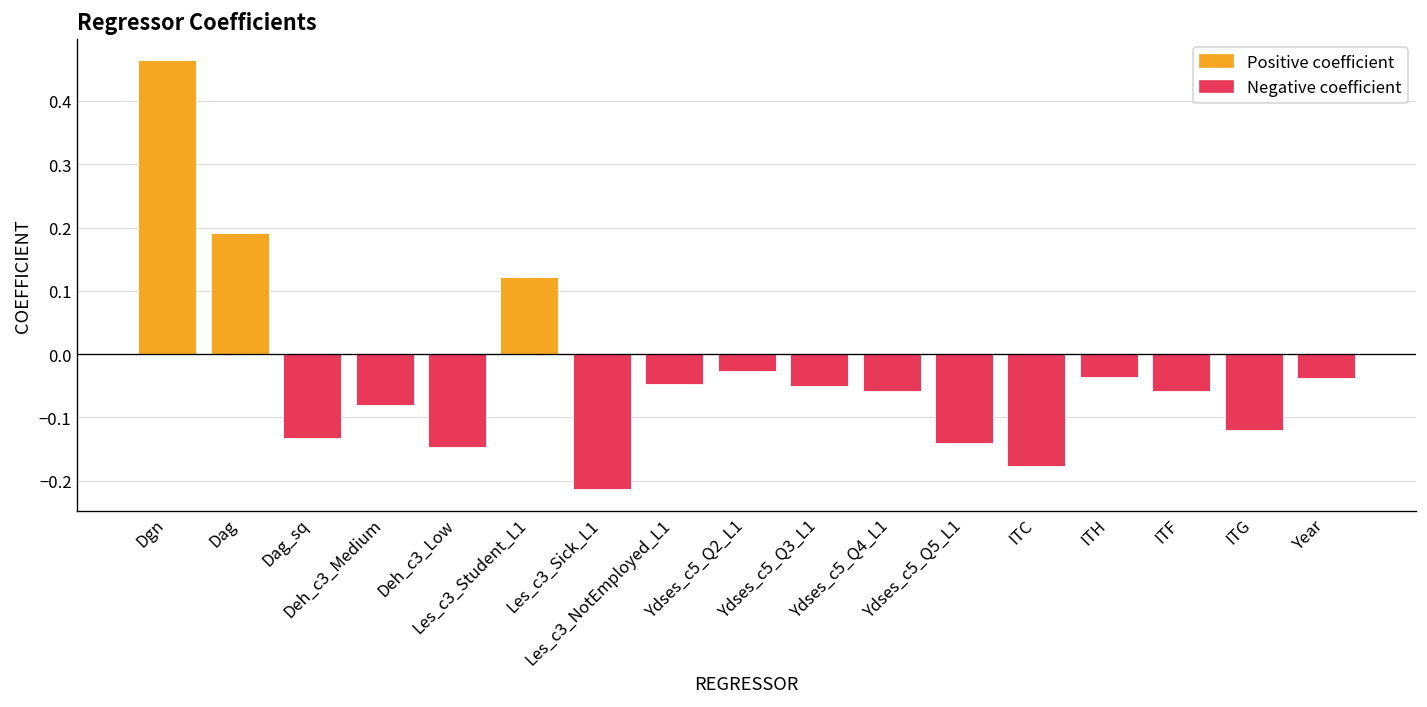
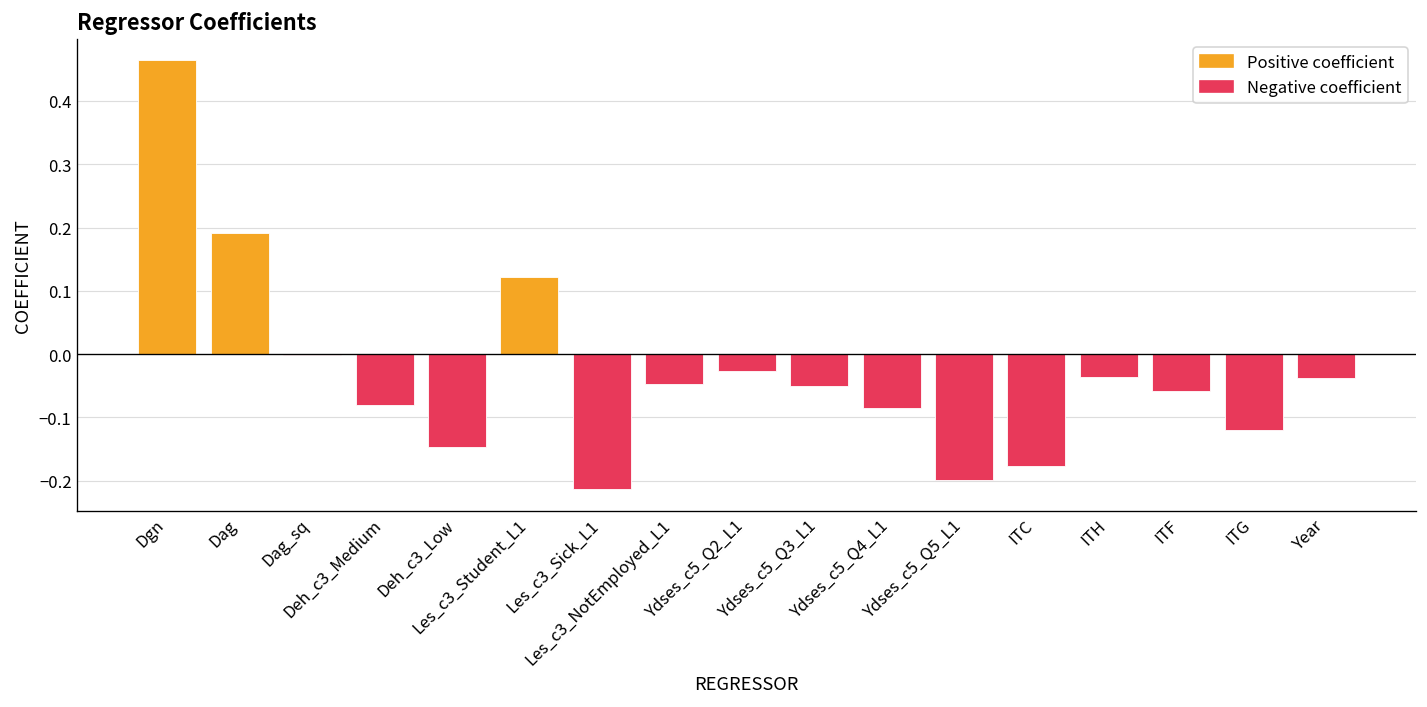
  {
    "Dgn": 0.46,
    "Dag": 0.19,
-   "Dag_sq": -0.13,
+   "Dag_sq": 0.00,
    "Deh_c3_Medium": -0.08,
    "Deh_c3_Low": -0.15,
    "Les_c3_Student_L1": 0.12,
    "Les_c3_Sick_L1": -0.21,
    "Les_c3_NotEmployed_L1": -0.05,
    "Ydses_c5_Q2_L1": -0.03,
    "Ydses_c5_Q3_L1": -0.05,
-   "Ydses_c5_Q4_L1": -0.06,
-   "Ydses_c5_Q5_L1": -0.14,
+   "Ydses_c5_Q4_L1": -0.08,
+   "Ydses_c5_Q5_L1": -0.20,
    "ITC": -0.18,
    "ITH": -0.04,
    "ITF": -0.06,
    "ITG": -0.12,
    "Year": -0.04
  }
